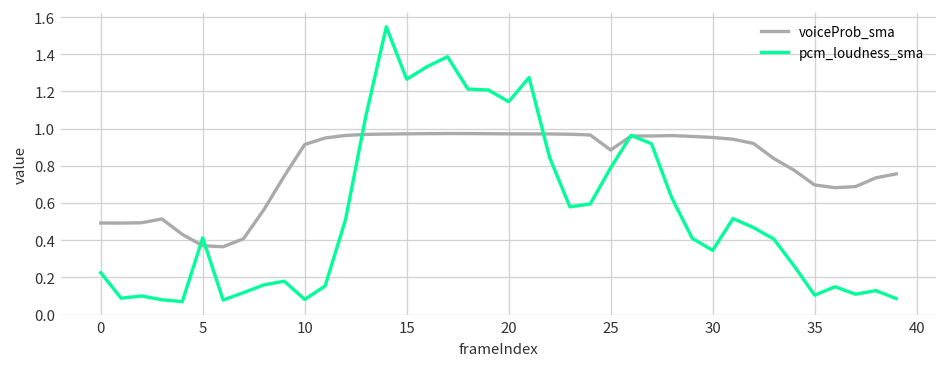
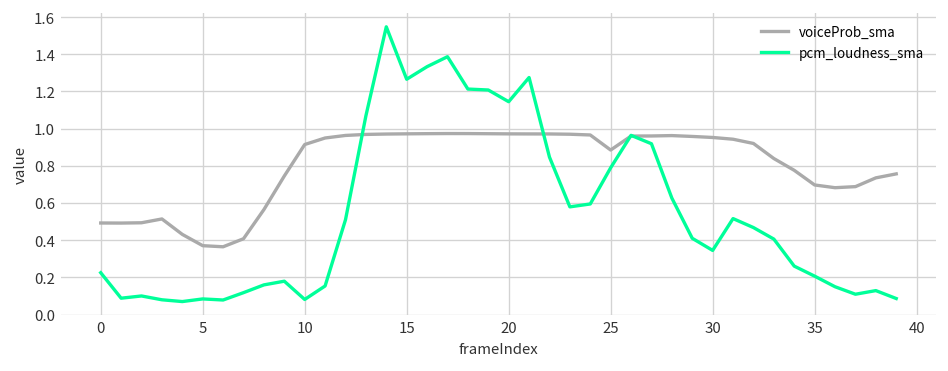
  {
    "voiceProb_sma": {
      "0": 0.49,
      "5": 0.37,
      "10": 0.91,
      "15": 0.97,
      "20": 0.97,
      "25": 0.89,
      "30": 0.95,
      "35": 0.70
    },
    "pcm_loudness_sma": {
      "0": 0.23,
-     "5": 0.41,
+     "5": 0.08,
      "10": 0.08,
      "15": 1.27,
      "20": 1.14,
      "25": 0.79,
      "30": 0.35,
-     "35": 0.10
+     "35": 0.21
    }
  }
